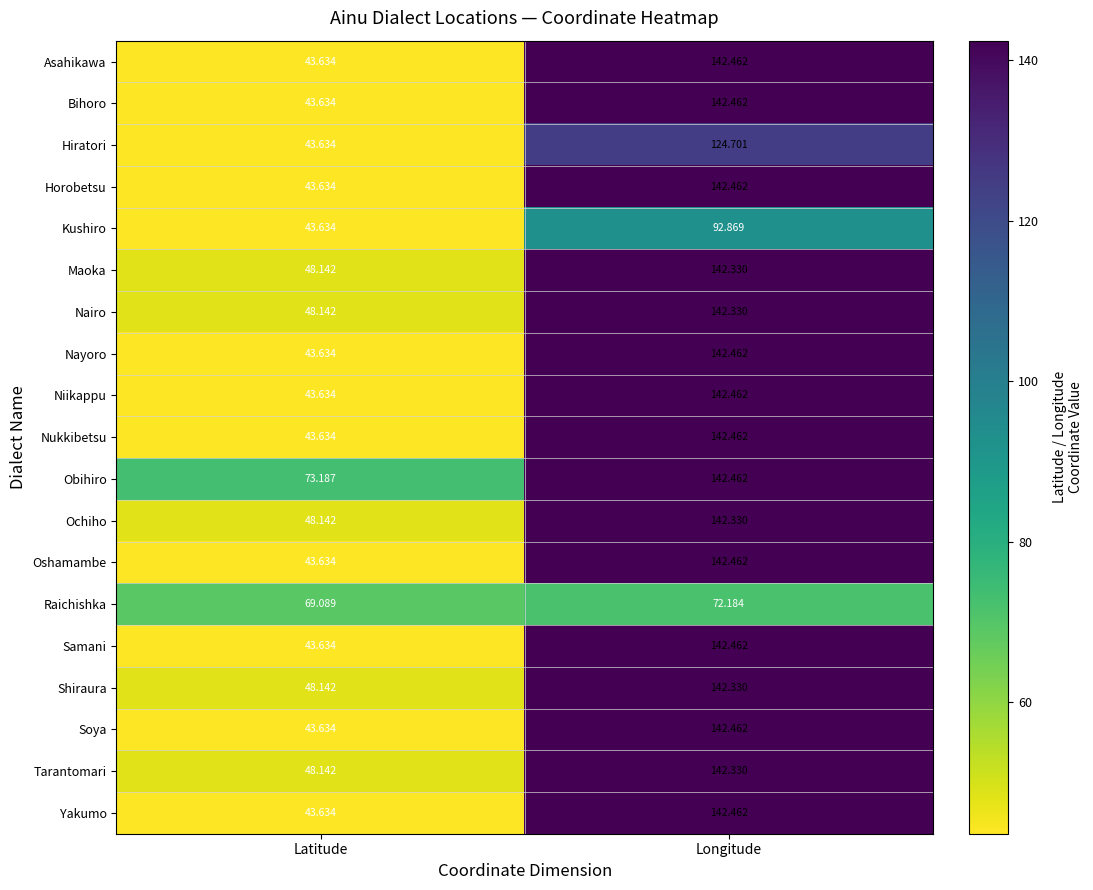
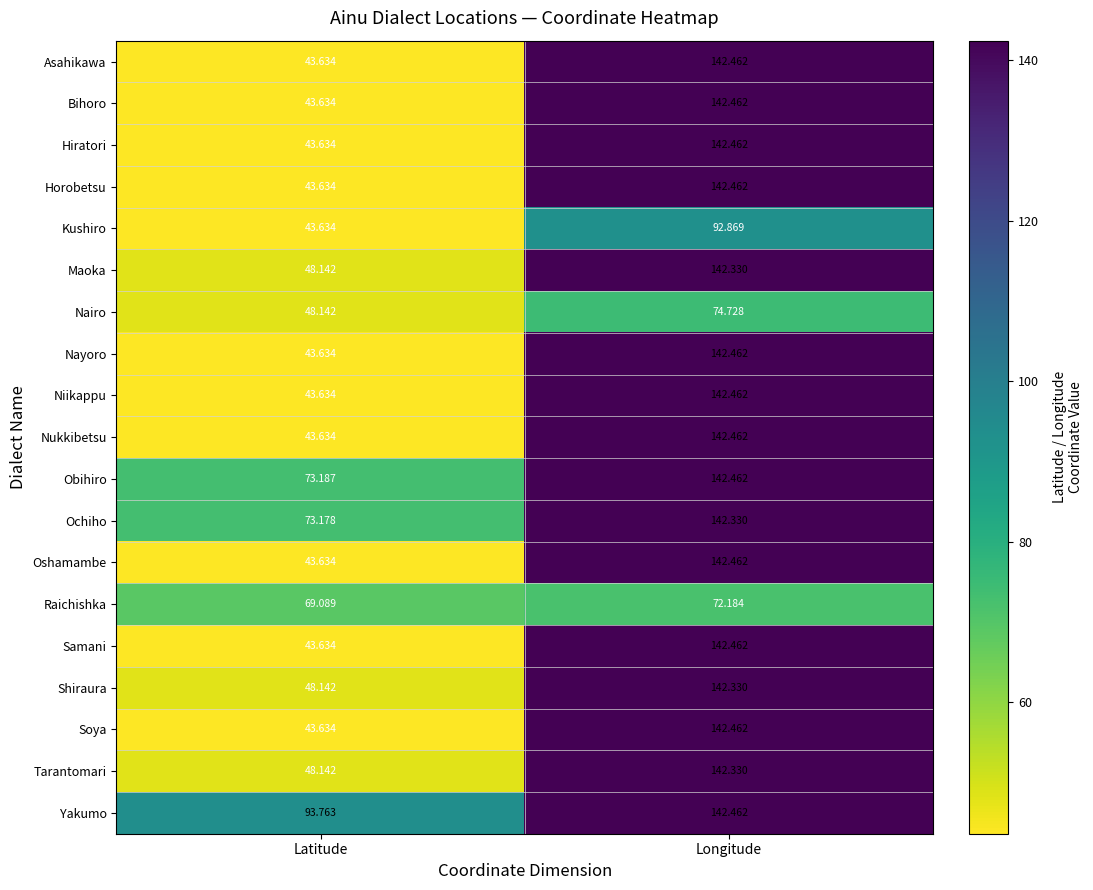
  {
    "Asahikawa": {
      "Latitude": 43.634,
      "Longitude": 142.462
    },
    "Bihoro": {
      "Latitude": 43.634,
      "Longitude": 142.462
    },
    "Hiratori": {
      "Latitude": 43.634,
-     "Longitude": 124.701
+     "Longitude": 142.462
    },
    "Horobetsu": {
      "Latitude": 43.634,
      "Longitude": 142.462
    },
    "Kushiro": {
      "Latitude": 43.634,
      "Longitude": 92.869
    },
    "Maoka": {
      "Latitude": 48.142,
      "Longitude": 142.330
    },
    "Nairo": {
      "Latitude": 48.142,
-     "Longitude": 142.330
+     "Longitude": 74.728
    },
    "Nayoro": {
      "Latitude": 43.634,
      "Longitude": 142.462
    },
    "Niikappu": {
      "Latitude": 43.634,
      "Longitude": 142.462
    },
    "Nukkibetsu": {
      "Latitude": 43.634,
      "Longitude": 142.462
    },
    "Obihiro": {
      "Latitude": 73.187,
      "Longitude": 142.462
    },
    "Ochiho": {
-     "Latitude": 48.142,
+     "Latitude": 73.178,
      "Longitude": 142.330
    },
    "Oshamambe": {
      "Latitude": 43.634,
      "Longitude": 142.462
    },
    "Raichishka": {
      "Latitude": 69.089,
      "Longitude": 72.184
    },
    "Samani": {
      "Latitude": 43.634,
      "Longitude": 142.462
    },
    "Shiraura": {
      "Latitude": 48.142,
      "Longitude": 142.330
    },
    "Soya": {
      "Latitude": 43.634,
      "Longitude": 142.462
    },
    "Tarantomari": {
      "Latitude": 48.142,
      "Longitude": 142.330
    },
    "Yakumo": {
-     "Latitude": 43.634,
+     "Latitude": 93.763,
      "Longitude": 142.462
    }
  }
